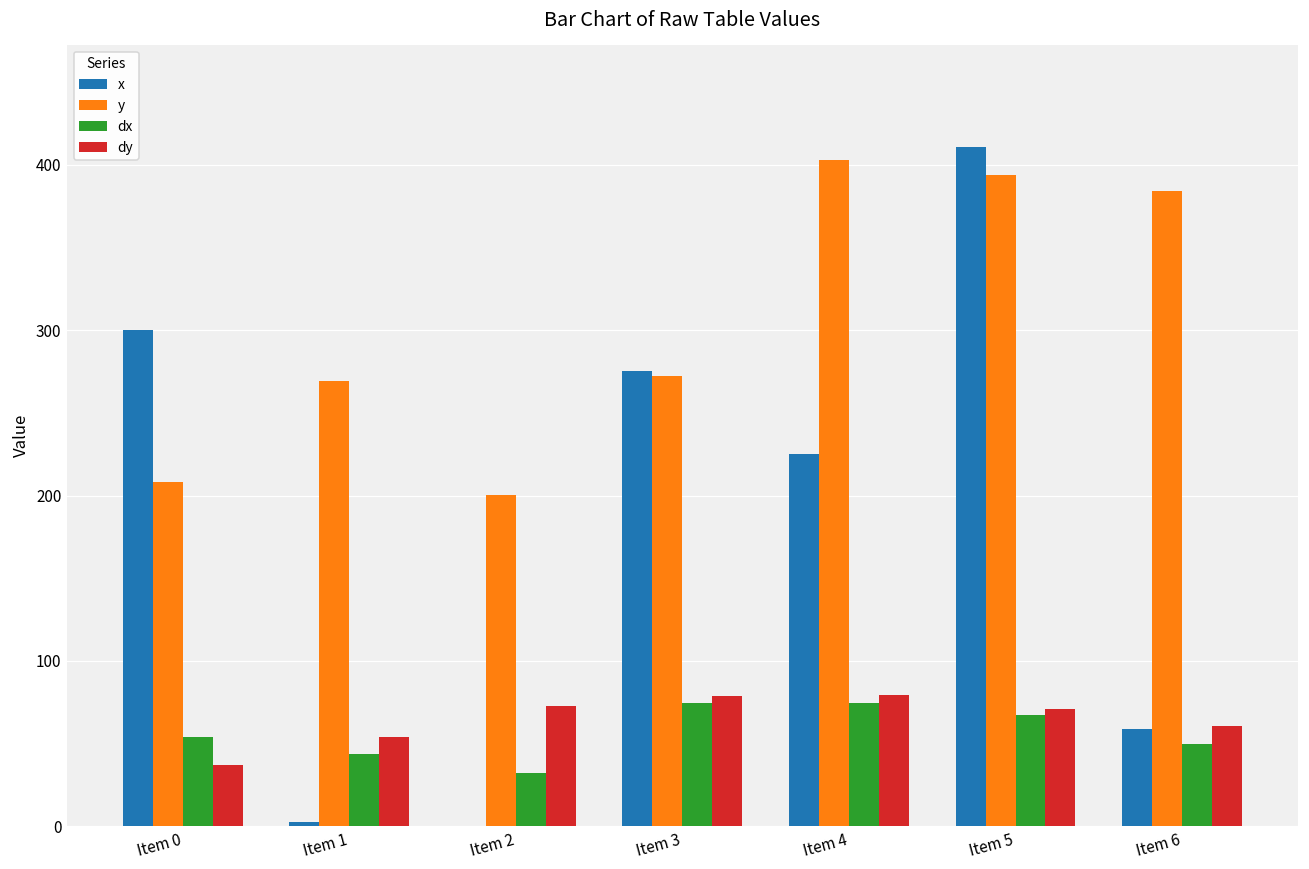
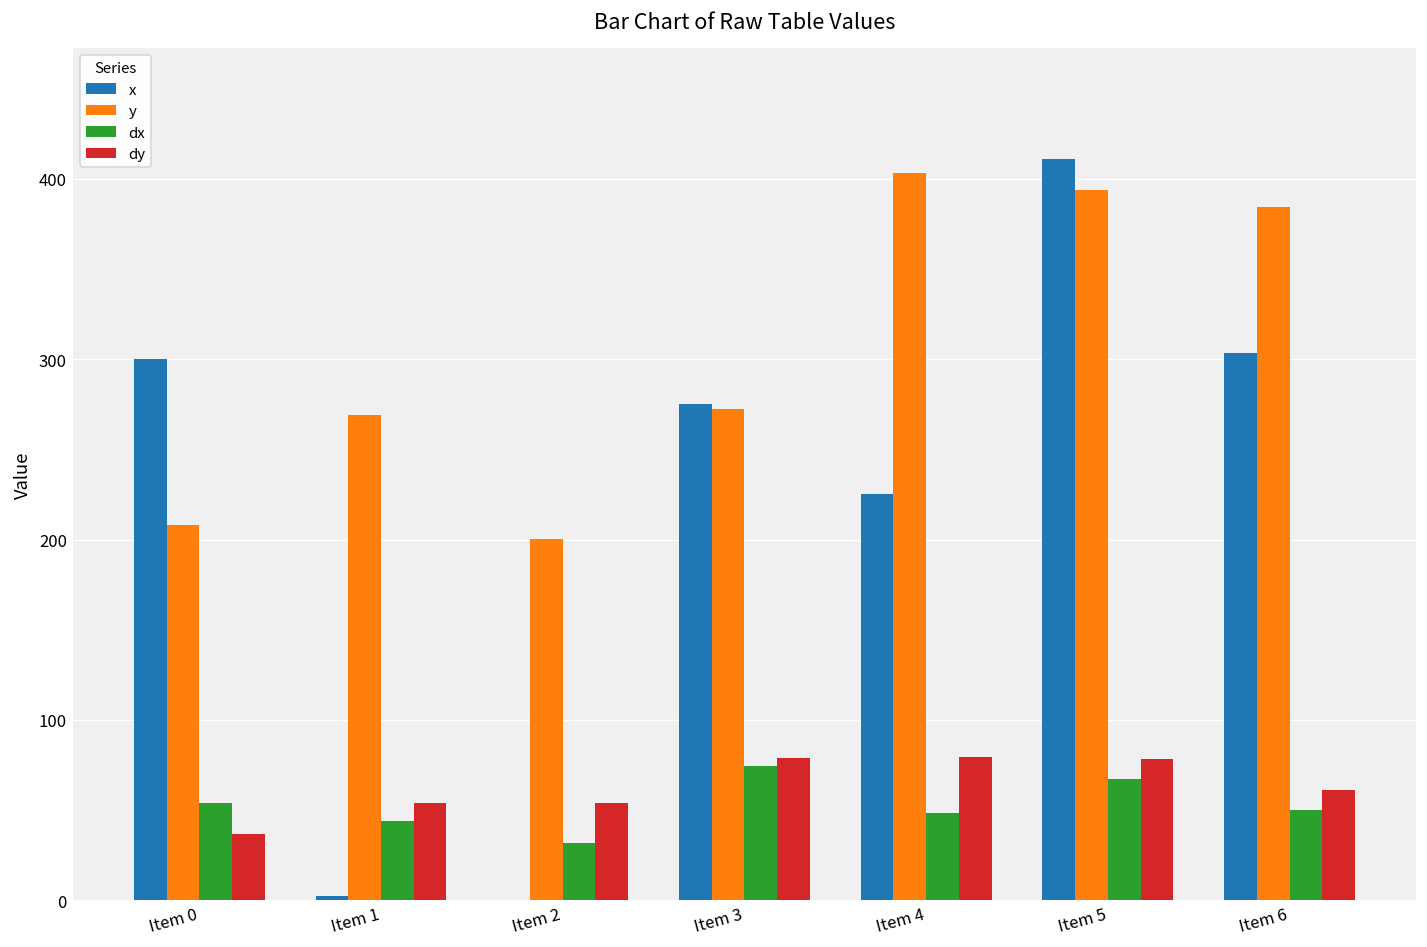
  {
    "x": {
      "Item 0": 300,
      "Item 1": 3,
      "Item 2": 0,
      "Item 3": 275,
      "Item 4": 225,
      "Item 5": 411,
-     "Item 6": 59
+     "Item 6": 304
    },
    "y": {
      "Item 0": 208,
      "Item 1": 269,
      "Item 2": 200,
      "Item 3": 272,
      "Item 4": 403,
      "Item 5": 394,
      "Item 6": 384
    },
    "dx": {
      "Item 0": 54,
      "Item 1": 44,
      "Item 2": 32,
      "Item 3": 75,
-     "Item 4": 75,
+     "Item 4": 48,
      "Item 5": 67,
      "Item 6": 50
    },
    "dy": {
      "Item 0": 37,
      "Item 1": 54,
-     "Item 2": 73,
+     "Item 2": 54,
      "Item 3": 79,
      "Item 4": 79,
-     "Item 5": 71,
+     "Item 5": 78,
      "Item 6": 61
    }
  }
